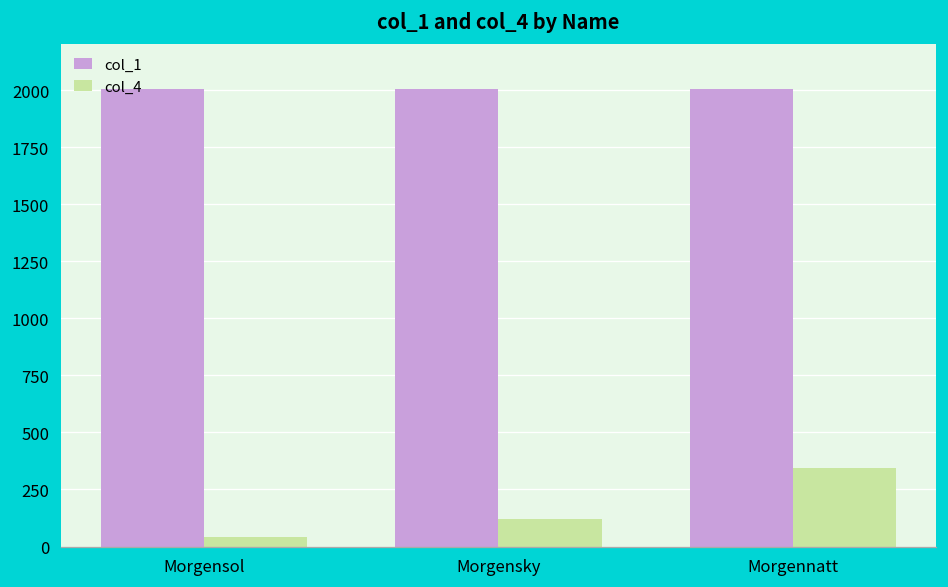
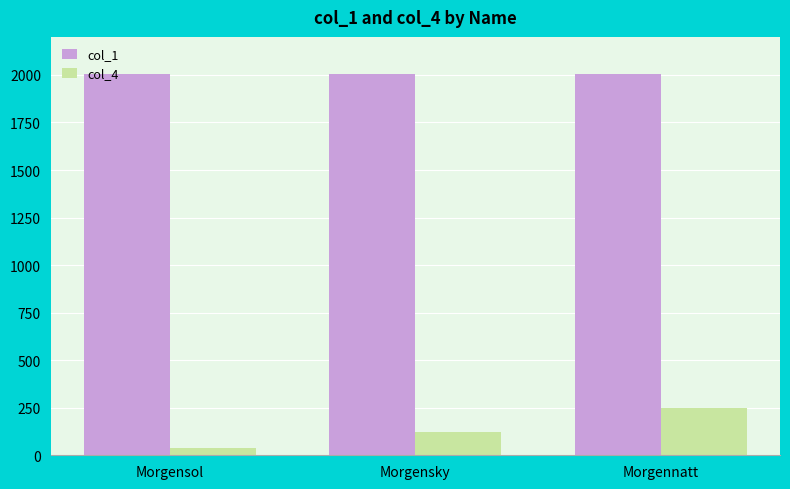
  {
    "col_1": {
      "Morgensol": 2000,
      "Morgensky": 2010,
      "Morgennatt": 2010
    },
    "col_4": {
      "Morgensol": 40,
      "Morgensky": 120,
-     "Morgennatt": 340
+     "Morgennatt": 250
    }
  }
